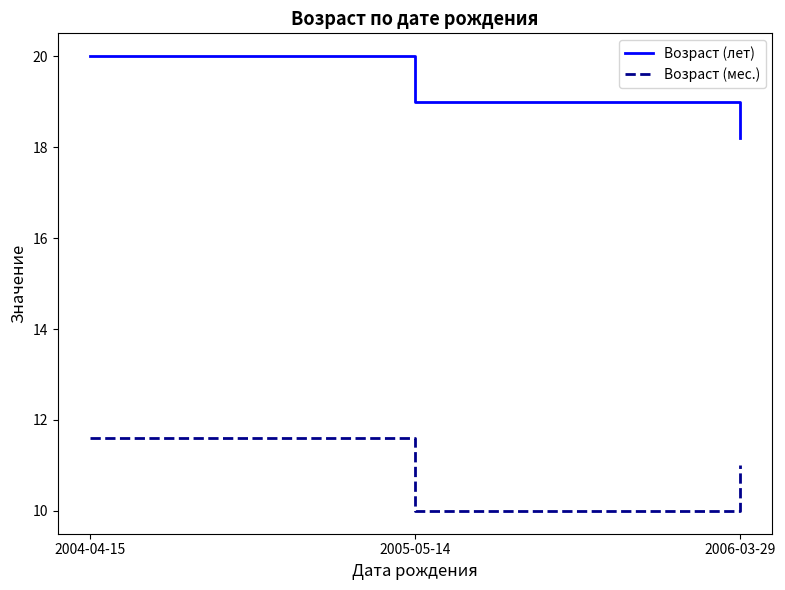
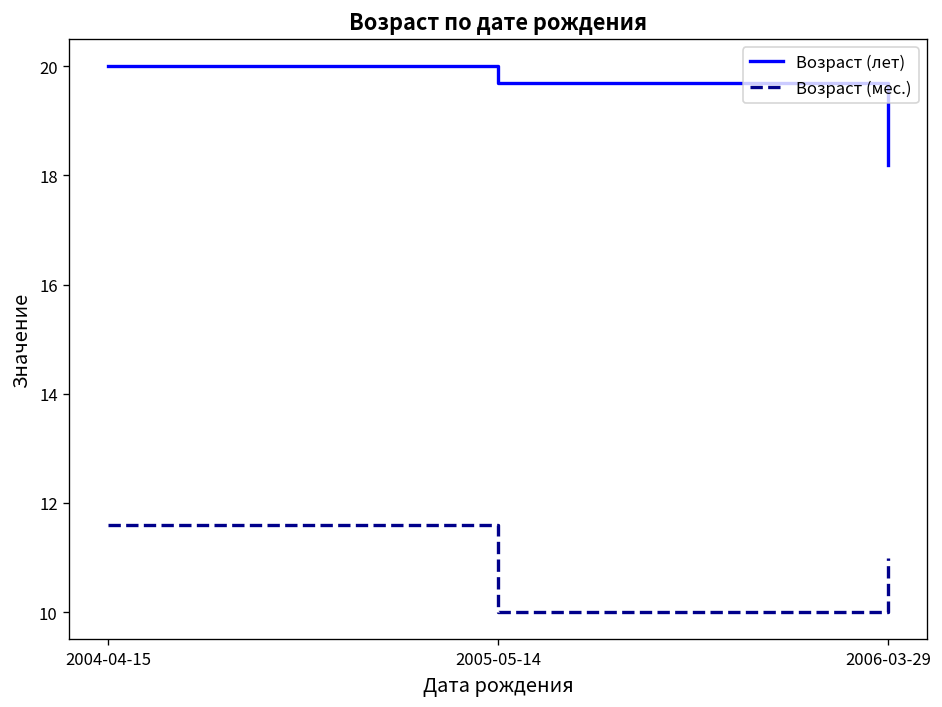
  {
    "Возраст (лет)": {
      "2004-04-15": 20.0,
-     "2005-05-14": 19.0,
+     "2005-05-14": 19.7,
      "2006-03-29": 18.2
    },
    "Возраст (мес.)": {
      "2004-04-15": 11.6,
      "2005-05-14": 10.0,
      "2006-03-29": 11.0
    }
  }
